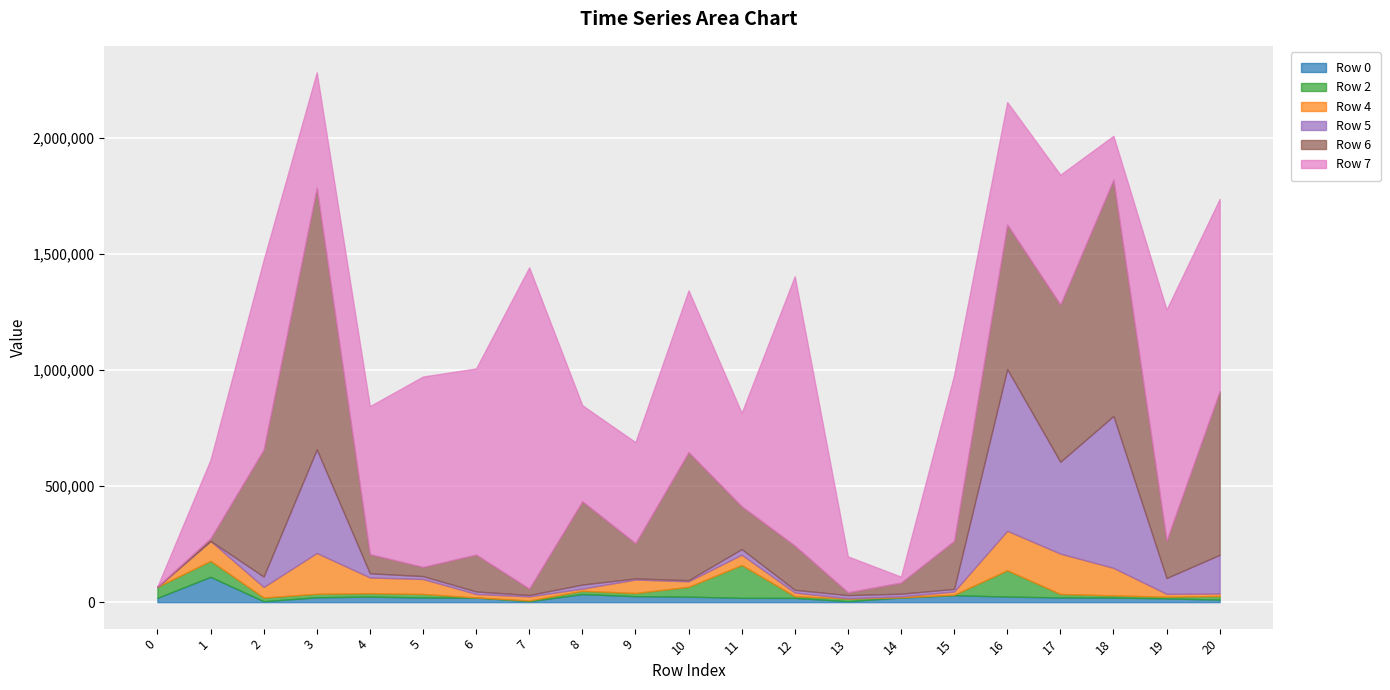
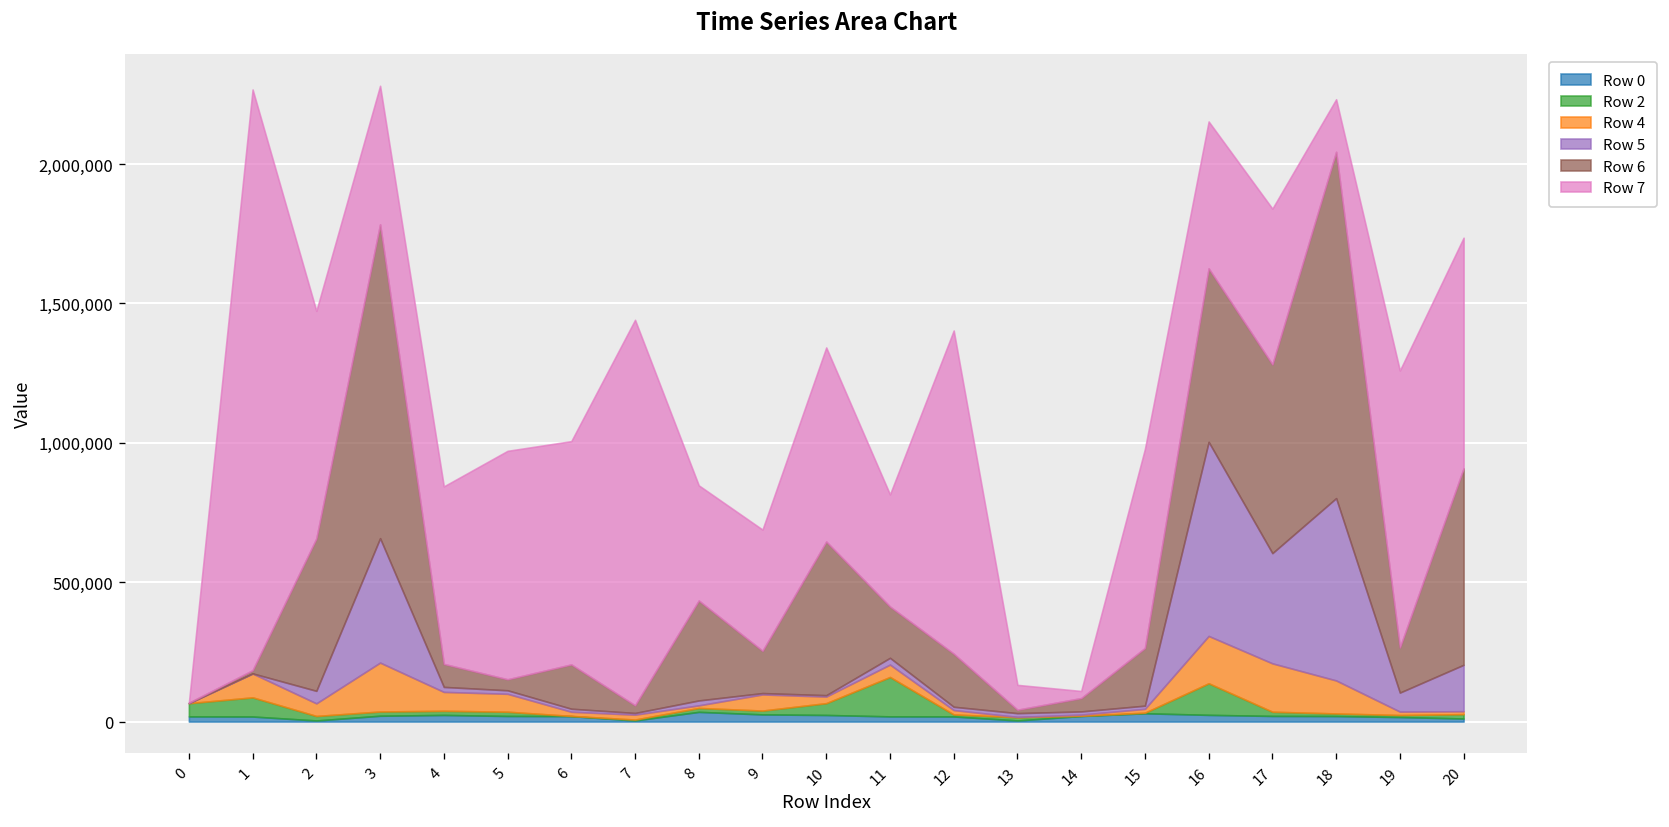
  {
    "Row 0": {
      "0": "20,000",
-     "1": "110,000",
+     "1": "20,000",
      "3": "20,000",
      "4": "20,000",
      "5": "20,000",
      "8": "30,000",
      "9": "30,000",
      "10": "20,000",
      "11": "20,000",
      "16": "20,000",
      "17": "20,000",
      "20": "10,000"
    },
    "Row 2": {
      "1": "70,000",
      "2": "20,000",
      "3": "20,000",
      "4": "10,000",
      "5": "20,000",
      "9": "10,000",
      "10": "40,000",
      "11": "140,000",
      "16": "110,000",
      "17": "10,000"
    },
    "Row 4": {
      "2": "50,000",
      "3": "180,000",
      "4": "70,000",
      "5": "60,000",
      "6": "20,000",
      "11": "40,000",
      "12": "20,000",
      "15": "10,000",
      "16": "170,000",
      "17": "170,000",
      "18": "120,000",
      "19": "10,000"
    },
    "Row 5": {
      "2": "40,000",
      "3": "450,000",
      "4": "20,000",
      "5": "10,000",
      "6": "10,000",
      "8": "20,000",
      "11": "20,000",
      "12": "10,000",
      "13": "10,000",
      "14": "10,000",
      "15": "10,000",
      "16": "700,000",
      "17": "400,000",
      "18": "650,000",
      "19": "70,000",
      "20": "170,000"
    },
    "Row 6": {
      "1": "10,000",
      "2": "550,000",
      "3": "1,130,000",
      "4": "80,000",
      "5": "40,000",
      "6": "160,000",
      "7": "30,000",
      "8": "360,000",
      "9": "150,000",
      "10": "550,000",
      "11": "180,000",
      "12": "190,000",
      "13": "10,000",
      "14": "50,000",
      "15": "210,000",
      "16": "620,000",
      "17": "680,000",
-     "18": "1,020,000",
+     "18": "1,240,000",
      "19": "160,000",
      "20": "700,000"
    },
    "Row 7": {
-     "1": "340,000",
+     "1": "2,080,000",
      "2": "820,000",
      "3": "500,000",
      "4": "640,000",
      "5": "820,000",
      "6": "800,000",
      "7": "1,380,000",
      "8": "410,000",
      "9": "430,000",
      "10": "700,000",
      "11": "400,000",
      "12": "1,160,000",
-     "13": "150,000",
+     "13": "90,000",
      "14": "30,000",
      "15": "710,000",
      "16": "530,000",
      "17": "560,000",
      "18": "190,000",
      "19": "990,000",
      "20": "830,000"
    }
  }
